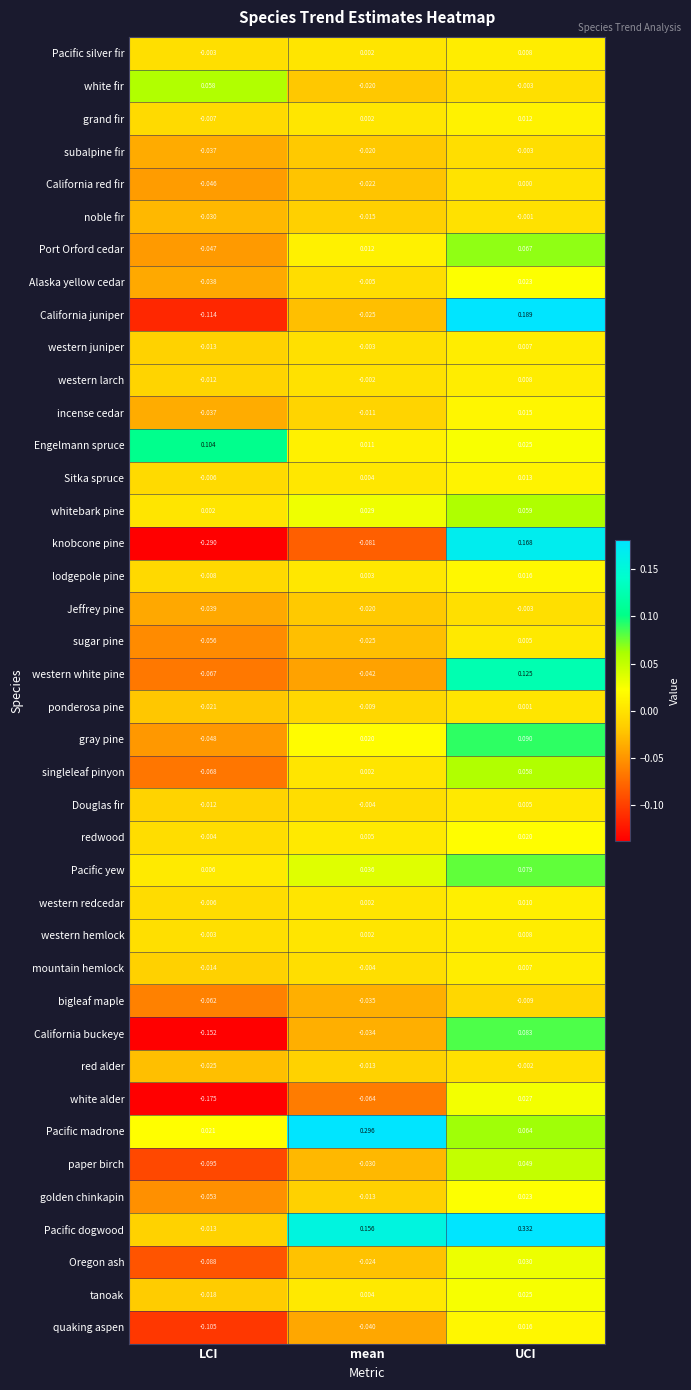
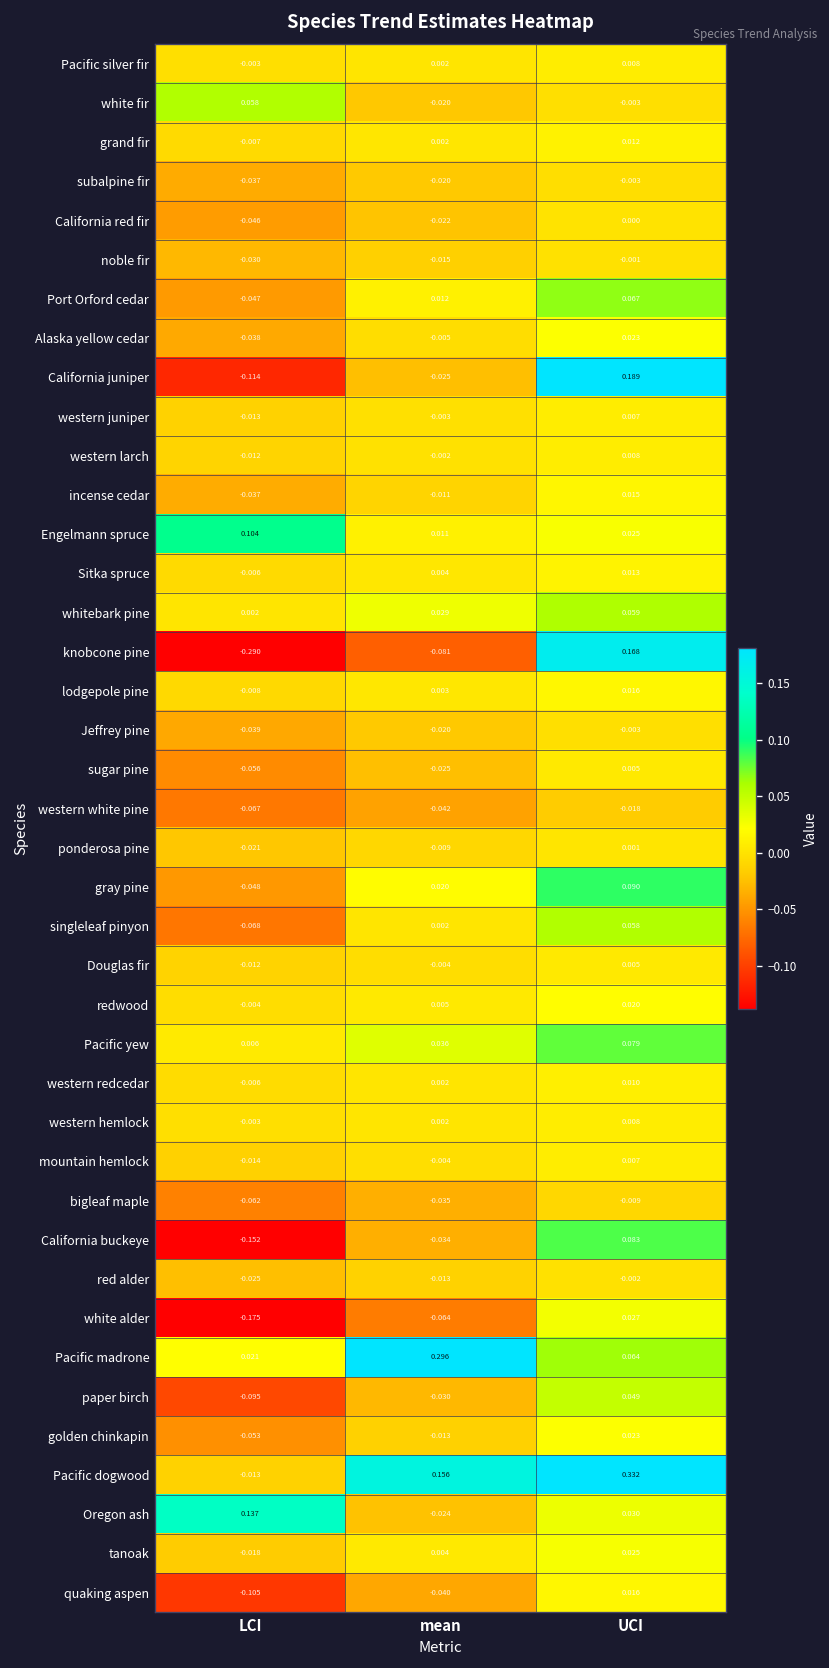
  {
    "Pacific silver fir": {
      "LCI": -0.003,
      "mean": 0.002,
      "UCI": 0.008
    },
    "white fir": {
      "LCI": 0.058,
      "mean": -0.020,
      "UCI": -0.003
    },
    "grand fir": {
      "LCI": -0.007,
      "mean": 0.002,
      "UCI": 0.012
    },
    "subalpine fir": {
      "LCI": -0.037,
      "mean": -0.020,
      "UCI": -0.003
    },
    "California red fir": {
      "LCI": -0.046,
      "mean": -0.022,
      "UCI": 0.000
    },
    "noble fir": {
      "LCI": -0.030,
      "mean": -0.015,
      "UCI": -0.001
    },
    "Port Orford cedar": {
      "LCI": -0.047,
      "mean": 0.012,
      "UCI": 0.067
    },
    "Alaska yellow cedar": {
      "LCI": -0.038,
      "mean": -0.005,
      "UCI": 0.023
    },
    "California juniper": {
      "LCI": -0.114,
      "mean": -0.025,
      "UCI": 0.189
    },
    "western juniper": {
      "LCI": -0.013,
      "mean": -0.003,
      "UCI": 0.007
    },
    "western larch": {
      "LCI": -0.012,
      "mean": -0.002,
      "UCI": 0.008
    },
    "incense cedar": {
      "LCI": -0.037,
      "mean": -0.011,
      "UCI": 0.015
    },
    "Engelmann spruce": {
      "LCI": 0.104,
      "mean": 0.011,
      "UCI": 0.025
    },
    "Sitka spruce": {
      "LCI": -0.006,
      "mean": 0.004,
      "UCI": 0.013
    },
    "whitebark pine": {
      "LCI": 0.002,
      "mean": 0.029,
      "UCI": 0.059
    },
    "knobcone pine": {
      "LCI": -0.290,
      "mean": -0.081,
      "UCI": 0.168
    },
    "lodgepole pine": {
      "LCI": -0.008,
      "mean": 0.003,
      "UCI": 0.016
    },
    "Jeffrey pine": {
      "LCI": -0.039,
      "mean": -0.020,
      "UCI": -0.003
    },
    "sugar pine": {
      "LCI": -0.056,
      "mean": -0.025,
      "UCI": 0.005
    },
    "western white pine": {
      "LCI": -0.067,
      "mean": -0.042,
-     "UCI": 0.125
+     "UCI": -0.018
    },
    "ponderosa pine": {
      "LCI": -0.021,
      "mean": -0.009,
      "UCI": 0.001
    },
    "gray pine": {
      "LCI": -0.048,
      "mean": 0.020,
      "UCI": 0.090
    },
    "singleleaf pinyon": {
      "LCI": -0.068,
      "mean": 0.002,
      "UCI": 0.058
    },
    "Douglas fir": {
      "LCI": -0.012,
      "mean": -0.004,
      "UCI": 0.005
    },
    "redwood": {
      "LCI": -0.004,
      "mean": 0.005,
      "UCI": 0.020
    },
    "Pacific yew": {
      "LCI": 0.006,
      "mean": 0.036,
      "UCI": 0.079
    },
    "western redcedar": {
      "LCI": -0.006,
      "mean": 0.002,
      "UCI": 0.010
    },
    "western hemlock": {
      "LCI": -0.003,
      "mean": 0.002,
      "UCI": 0.008
    },
    "mountain hemlock": {
      "LCI": -0.014,
      "mean": -0.004,
      "UCI": 0.007
    },
    "bigleaf maple": {
      "LCI": -0.062,
      "mean": -0.035,
      "UCI": -0.009
    },
    "California buckeye": {
      "LCI": -0.152,
      "mean": -0.034,
      "UCI": 0.083
    },
    "red alder": {
      "LCI": -0.025,
      "mean": -0.013,
      "UCI": -0.002
    },
    "white alder": {
      "LCI": -0.175,
      "mean": -0.064,
      "UCI": 0.027
    },
    "Pacific madrone": {
      "LCI": 0.021,
      "mean": 0.296,
      "UCI": 0.064
    },
    "paper birch": {
      "LCI": -0.095,
      "mean": -0.030,
      "UCI": 0.049
    },
    "golden chinkapin": {
      "LCI": -0.053,
      "mean": -0.013,
      "UCI": 0.023
    },
    "Pacific dogwood": {
      "LCI": -0.013,
      "mean": 0.156,
      "UCI": 0.332
    },
    "Oregon ash": {
-     "LCI": -0.088,
+     "LCI": 0.137,
      "mean": -0.024,
      "UCI": 0.030
    },
    "tanoak": {
      "LCI": -0.018,
      "mean": 0.004,
      "UCI": 0.025
    },
    "quaking aspen": {
      "LCI": -0.105,
      "mean": -0.040,
      "UCI": 0.016
    }
  }
